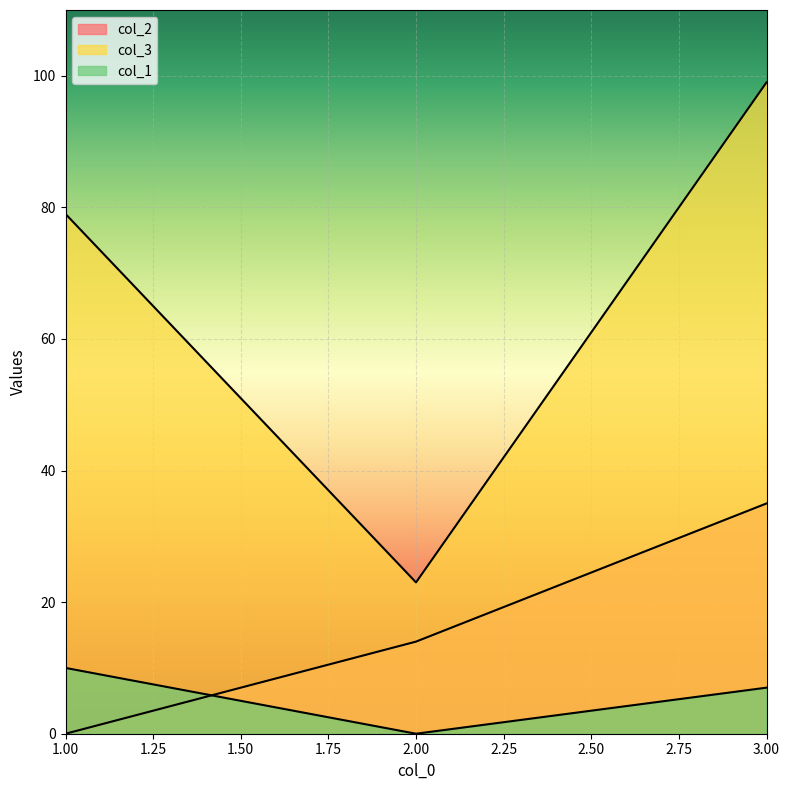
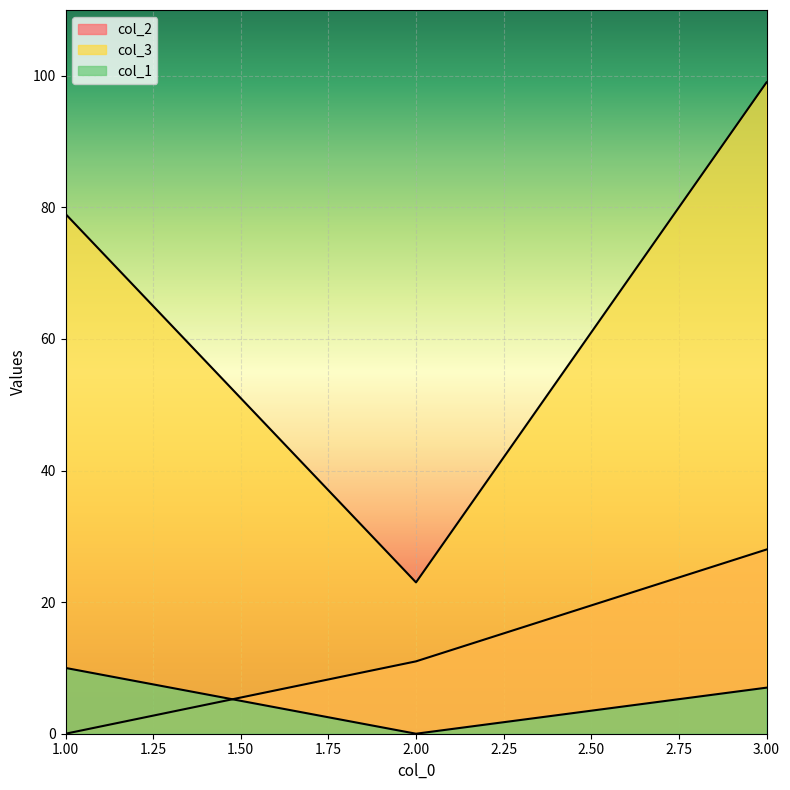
  {
    "col_2": {
      "1.00": 0,
-     "2.00": 14,
-     "3.00": 35
+     "2.00": 11,
+     "3.00": 28
    },
    "col_3": {
      "1.00": 79,
      "2.00": 23,
      "3.00": 99
    },
    "col_1": {
      "1.00": 10,
      "2.00": 0,
      "3.00": 7
    }
  }
